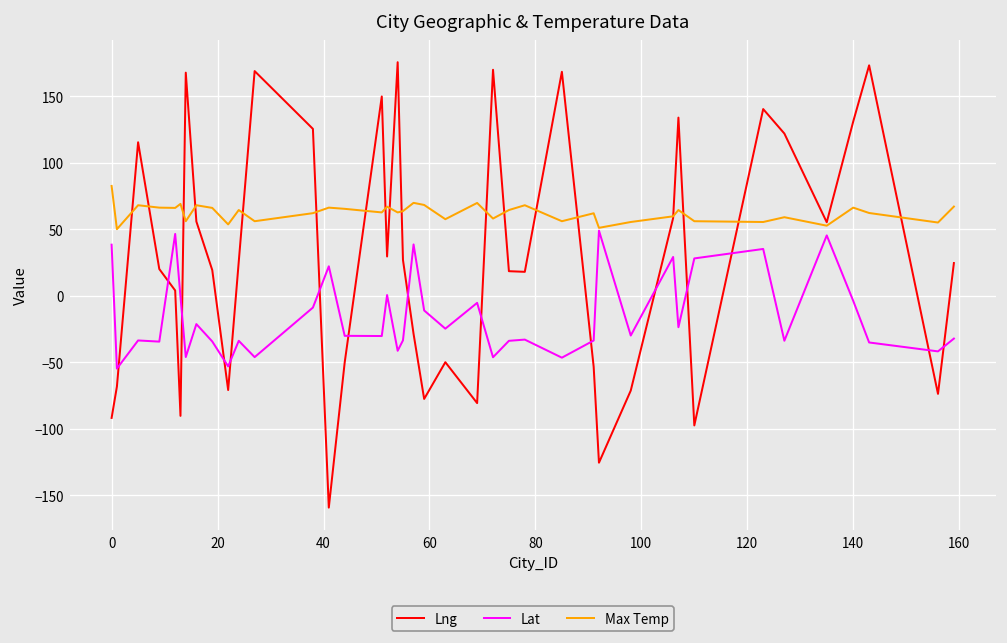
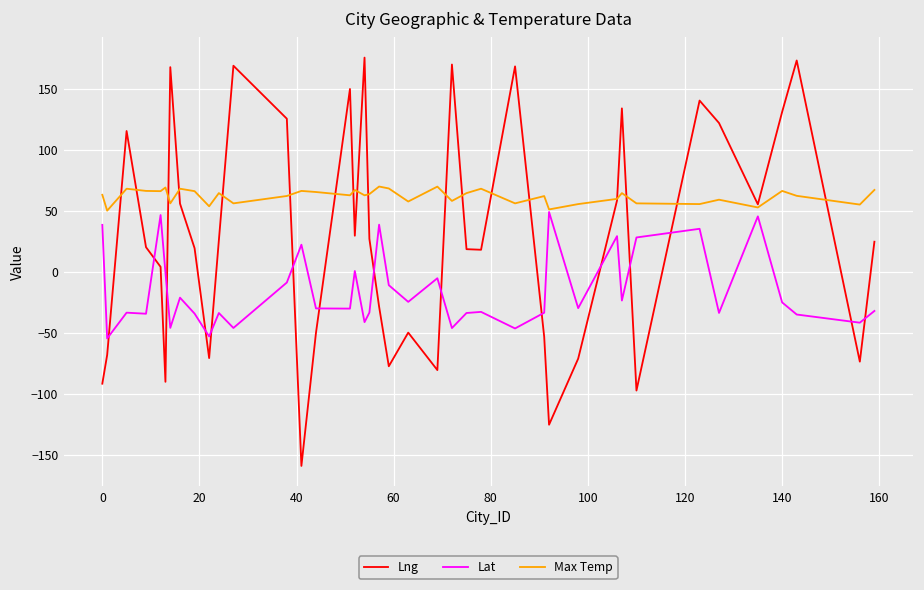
  {
    "Lng": {
      "0": -92,
      "140": 131
    },
    "Lat": {
      "0": 38,
-     "140": -4
+     "140": -25
    },
    "Max Temp": {
-     "0": 83,
+     "0": 63,
      "140": 66
    }
  }
